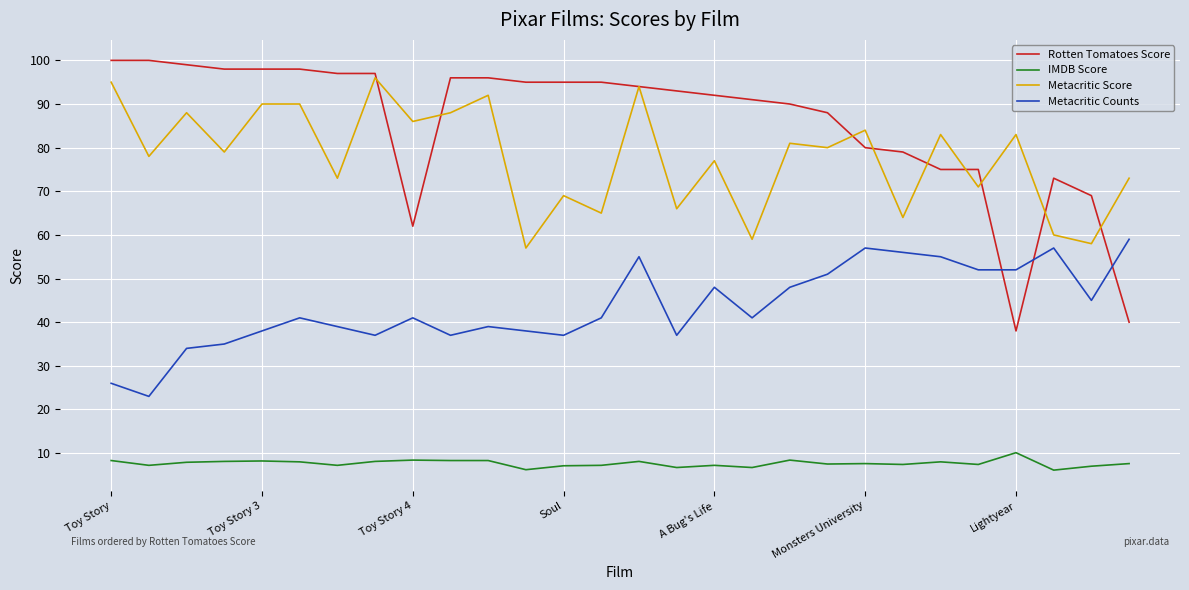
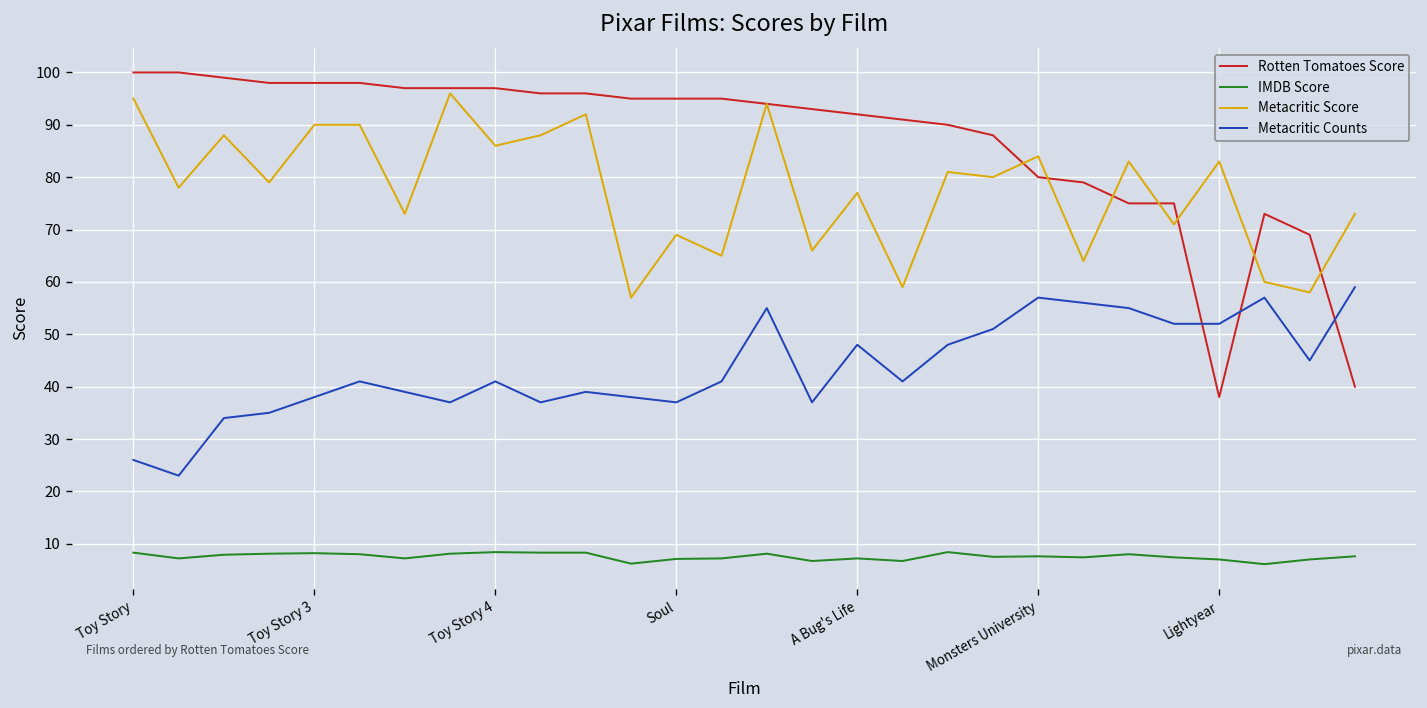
  {
    "Rotten Tomatoes Score": {
      "Toy Story": 100,
      "Toy Story 3": 98,
-     "Toy Story 4": 62,
+     "Toy Story 4": 97,
      "Soul": 95,
      "A Bug's Life": 92,
      "Monsters University": 80,
      "Lightyear": 38
    },
    "IMDB Score": {
      "Toy Story": 8,
      "Toy Story 3": 8,
      "Toy Story 4": 8,
      "Soul": 7,
      "A Bug's Life": 7,
      "Monsters University": 8,
-     "Lightyear": 10
+     "Lightyear": 7
    },
    "Metacritic Score": {
      "Toy Story": 95,
      "Toy Story 3": 90,
      "Toy Story 4": 86,
      "Soul": 69,
      "A Bug's Life": 77,
      "Monsters University": 84,
      "Lightyear": 83
    },
    "Metacritic Counts": {
      "Toy Story": 26,
      "Toy Story 3": 38,
      "Toy Story 4": 41,
      "Soul": 37,
      "A Bug's Life": 48,
      "Monsters University": 57,
      "Lightyear": 52
    }
  }
